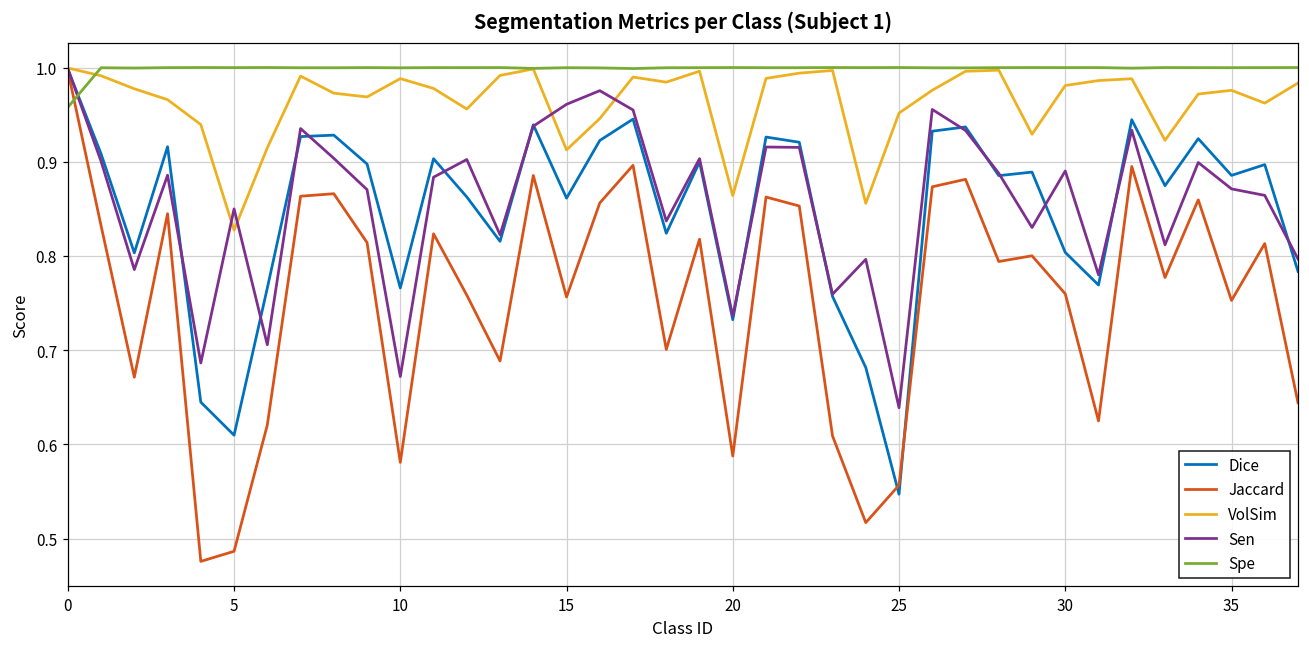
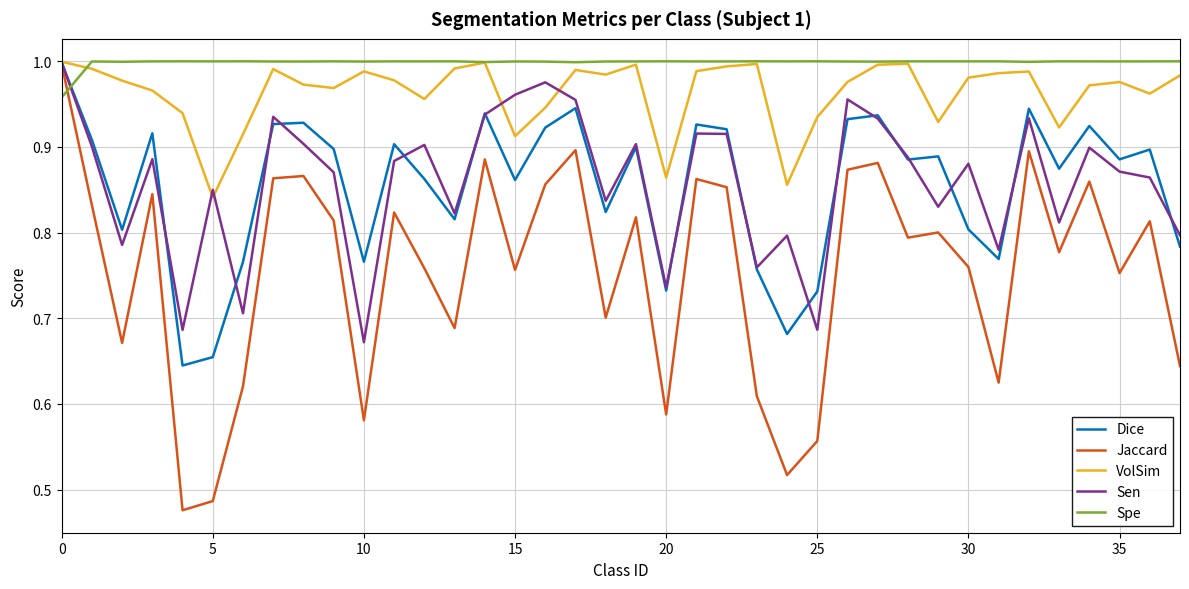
  {
    "Dice": {
-     "5": 0.61,
+     "5": 0.65,
      "10": 0.77,
      "15": 0.86,
      "20": 0.73,
-     "25": 0.55,
+     "25": 0.73,
      "30": 0.80,
      "35": 0.89
    },
    "Jaccard": {
      "5": 0.49,
      "10": 0.58,
      "15": 0.76,
      "20": 0.59,
      "25": 0.56,
      "30": 0.76,
      "35": 0.75
    },
    "VolSim": {
-     "5": 0.83,
+     "5": 0.84,
      "10": 0.99,
      "15": 0.91,
      "20": 0.86,
-     "25": 0.95,
+     "25": 0.93,
      "30": 0.98,
      "35": 0.98
    },
    "Sen": {
      "5": 0.85,
      "10": 0.67,
      "15": 0.96,
      "20": 0.74,
-     "25": 0.64,
-     "30": 0.89,
+     "25": 0.69,
+     "30": 0.88,
      "35": 0.87
    },
    "Spe": {
      "0": 0.96,
      "5": 1.00,
      "10": 1.00,
      "15": 1.00,
      "20": 1.00,
      "25": 1.00,
      "30": 1.00,
      "35": 1.00
    }
  }
